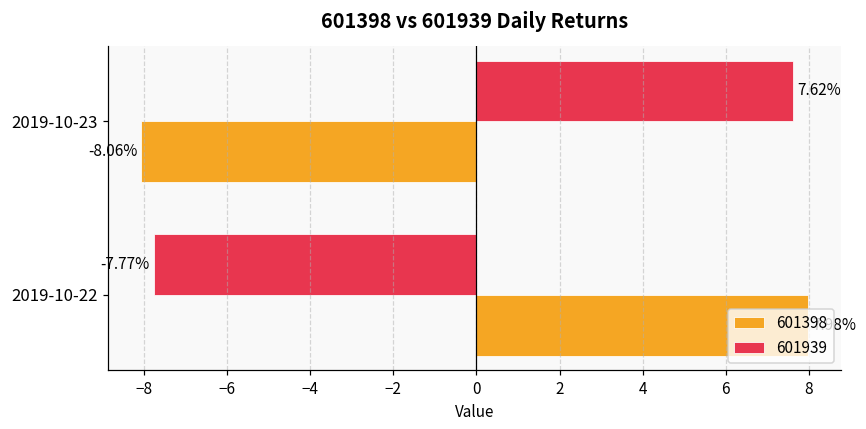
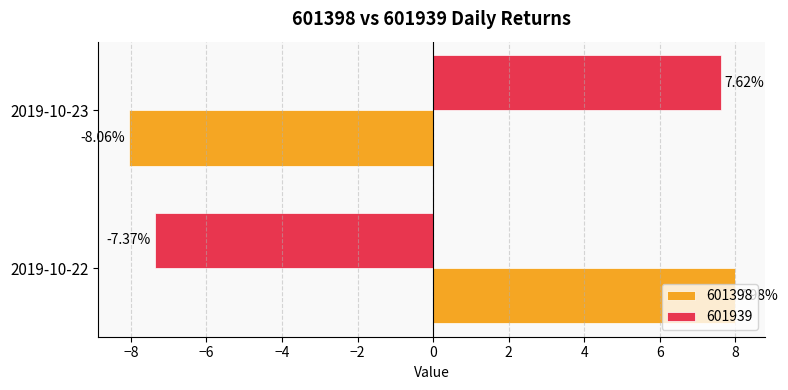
  {
    "601398": {
      "2019-10-23": "-8.06%"
    },
    "601939": {
      "2019-10-23": "7.62%",
-     "2019-10-22": "-7.77%"
+     "2019-10-22": "-7.37%"
    }
  }
